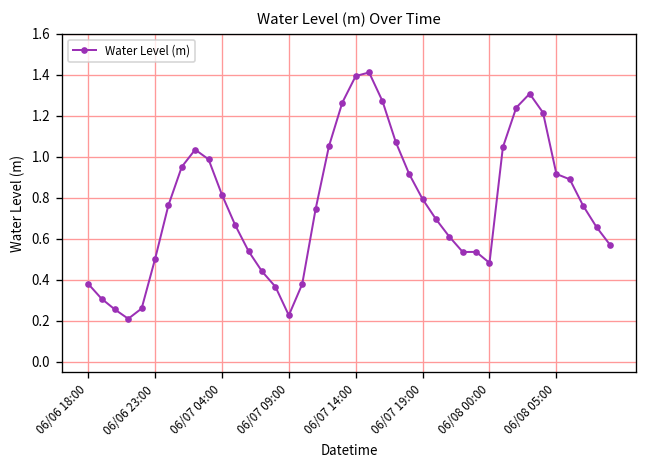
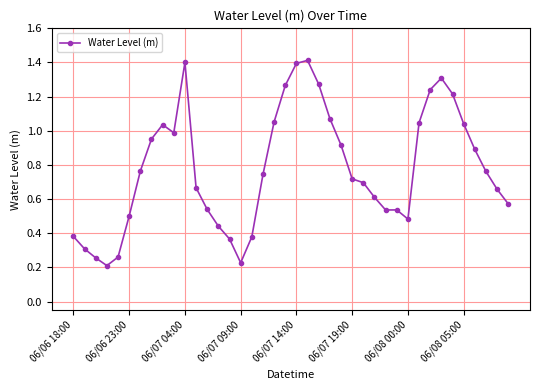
  {
    "06/06 18:00": 0.38,
    "06/06 23:00": 0.50,
-   "06/07 04:00": 0.82,
+   "06/07 04:00": 1.40,
    "06/07 09:00": 0.23,
    "06/07 14:00": 1.39,
-   "06/07 19:00": 0.79,
+   "06/07 19:00": 0.72,
    "06/08 00:00": 0.48,
-   "06/08 05:00": 0.92
+   "06/08 05:00": 1.04
  }
